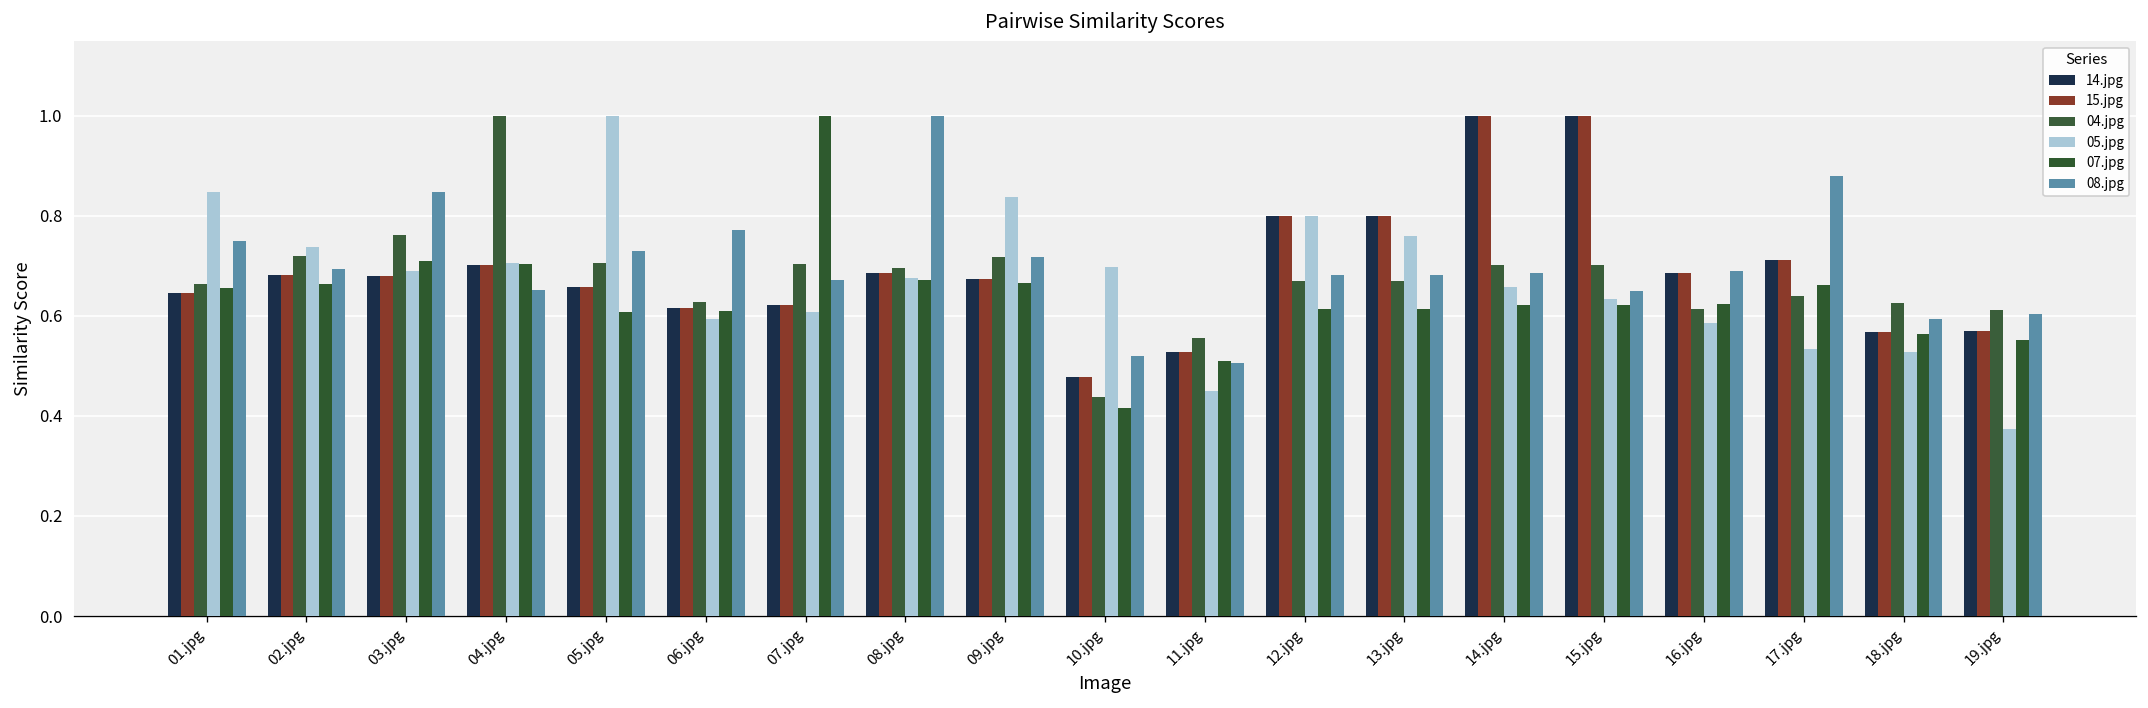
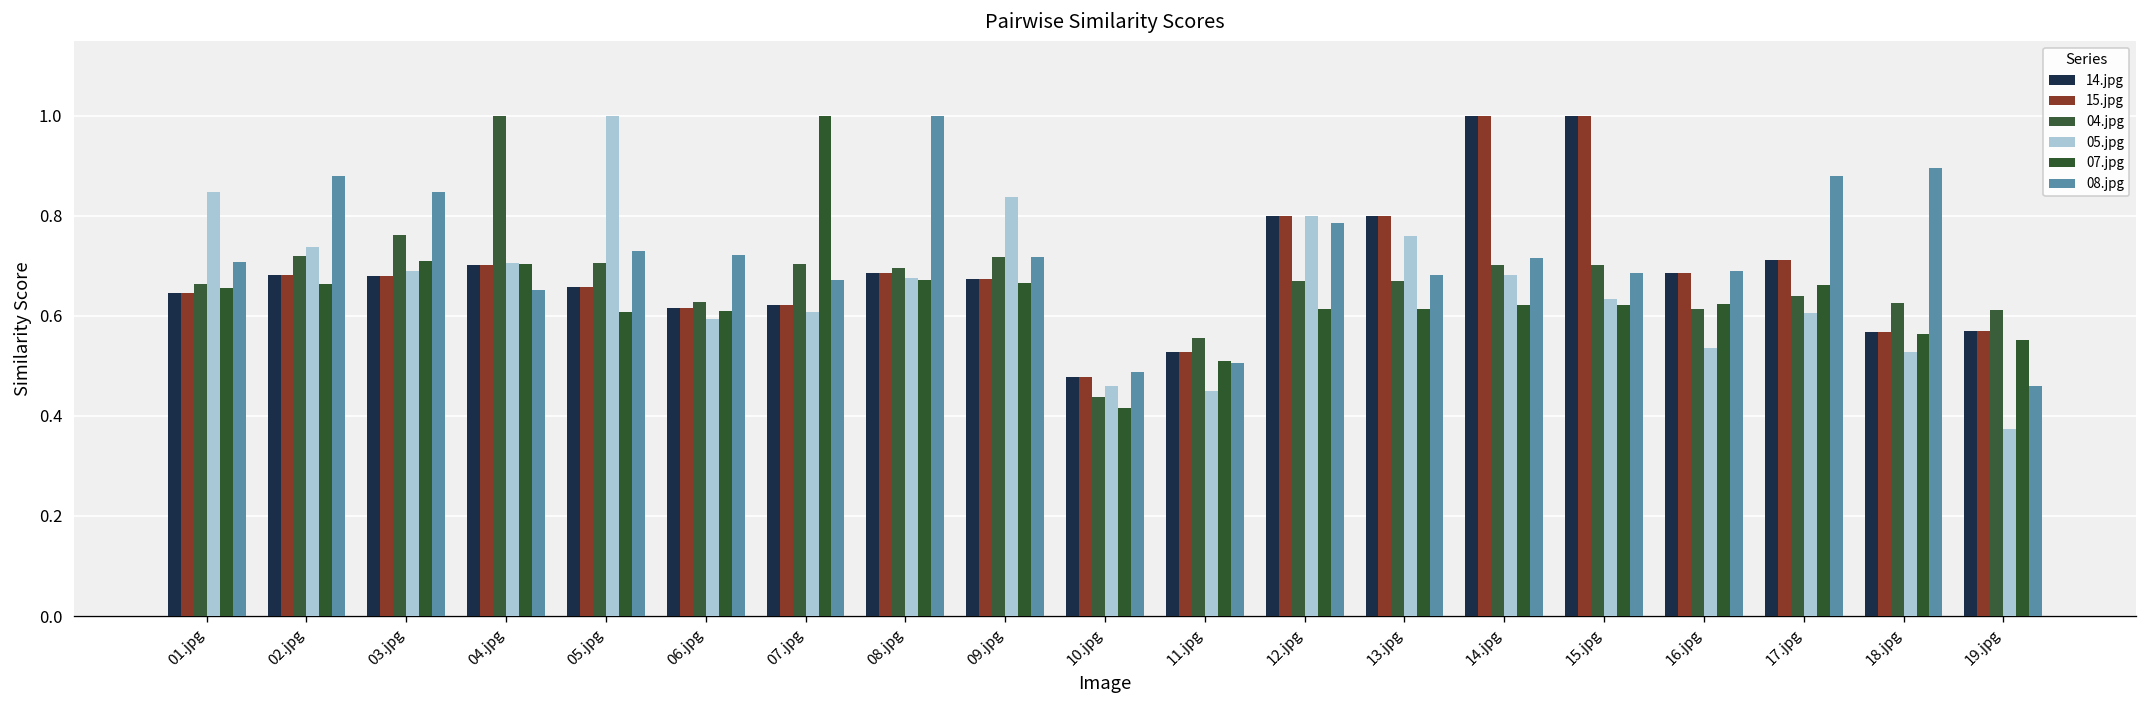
  {
    "15.jpg": {
      "01.jpg": 0.65,
      "02.jpg": 0.68,
      "03.jpg": 0.68,
      "04.jpg": 0.70,
      "05.jpg": 0.66,
      "06.jpg": 0.62,
      "07.jpg": 0.62,
      "08.jpg": 0.69,
      "09.jpg": 0.67,
      "10.jpg": 0.48,
      "11.jpg": 0.53,
      "12.jpg": 0.80,
      "13.jpg": 0.80,
      "14.jpg": 1.00,
      "15.jpg": 1.00,
      "16.jpg": 0.69,
      "17.jpg": 0.71,
      "18.jpg": 0.57,
      "19.jpg": 0.57
    },
    "05.jpg": {
      "01.jpg": 0.85,
      "02.jpg": 0.74,
      "03.jpg": 0.69,
      "04.jpg": 0.71,
      "05.jpg": 1.00,
      "06.jpg": 0.59,
      "07.jpg": 0.61,
      "08.jpg": 0.68,
      "09.jpg": 0.84,
-     "10.jpg": 0.70,
+     "10.jpg": 0.46,
      "11.jpg": 0.45,
      "12.jpg": 0.80,
      "13.jpg": 0.76,
-     "14.jpg": 0.66,
+     "14.jpg": 0.68,
      "15.jpg": 0.63,
-     "16.jpg": 0.59,
-     "17.jpg": 0.53,
+     "16.jpg": 0.54,
+     "17.jpg": 0.61,
      "18.jpg": 0.53,
      "19.jpg": 0.37
    },
    "08.jpg": {
-     "01.jpg": 0.75,
-     "02.jpg": 0.69,
+     "01.jpg": 0.71,
+     "02.jpg": 0.88,
      "03.jpg": 0.85,
      "04.jpg": 0.65,
      "05.jpg": 0.73,
-     "06.jpg": 0.77,
+     "06.jpg": 0.72,
      "07.jpg": 0.67,
      "08.jpg": 1.00,
      "09.jpg": 0.72,
-     "10.jpg": 0.52,
+     "10.jpg": 0.49,
      "11.jpg": 0.51,
-     "12.jpg": 0.68,
+     "12.jpg": 0.79,
      "13.jpg": 0.68,
-     "14.jpg": 0.69,
-     "15.jpg": 0.65,
+     "14.jpg": 0.72,
+     "15.jpg": 0.69,
      "16.jpg": 0.69,
      "17.jpg": 0.88,
-     "18.jpg": 0.59,
-     "19.jpg": 0.60
+     "18.jpg": 0.90,
+     "19.jpg": 0.46
    }
  }
